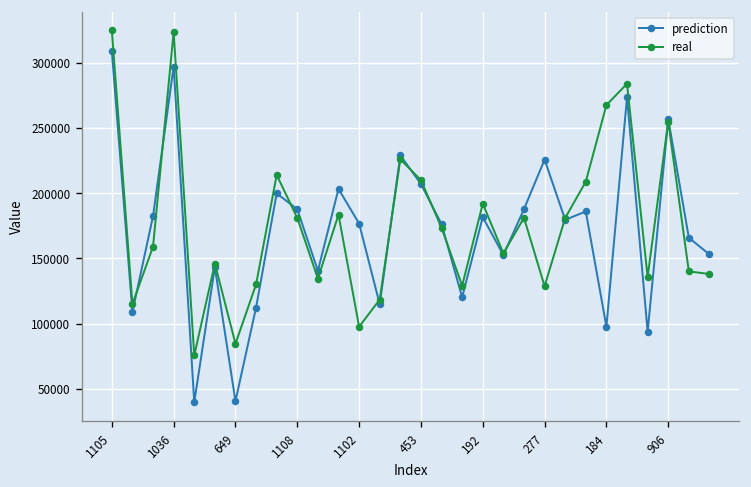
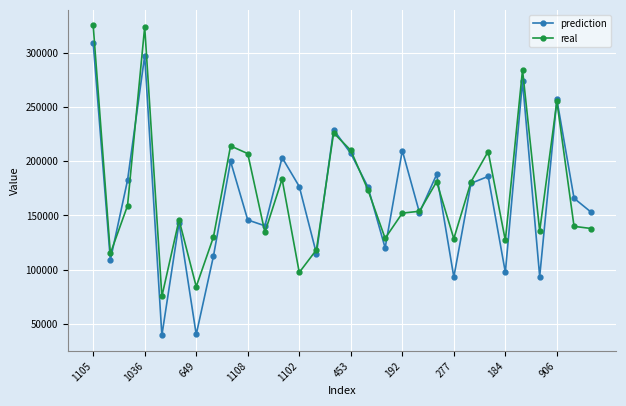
  {
    "prediction": {
      "1105": 309000,
      "1036": 297000,
      "649": 40000,
-     "1108": 188000,
+     "1108": 146000,
      "1102": 177000,
      "453": 207000,
-     "192": 182000,
-     "277": 226000,
+     "192": 210000,
+     "277": 93000,
      "184": 98000
    },
    "real": {
      "1105": 325000,
      "1036": 324000,
      "649": 85000,
-     "1108": 181000,
+     "1108": 207000,
      "1102": 98000,
      "453": 210000,
-     "192": 192000,
+     "192": 152000,
      "277": 129000,
-     "184": 268000
+     "184": 127000
    }
  }
